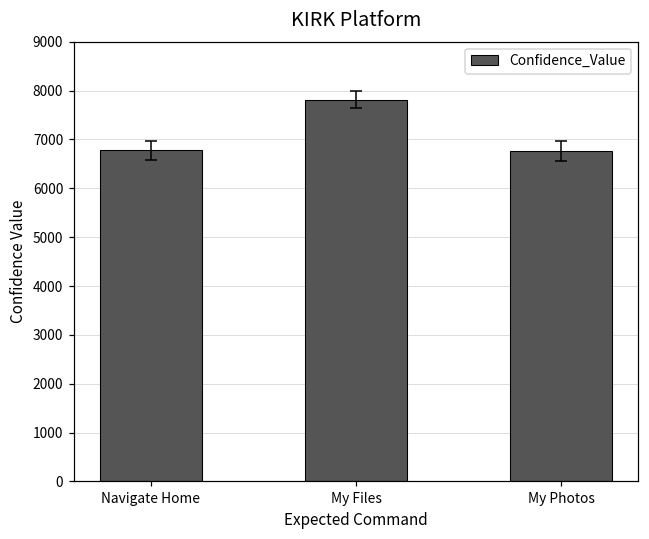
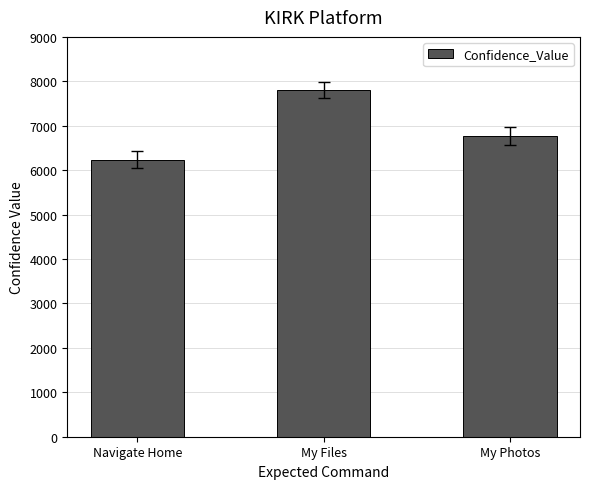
  {
    "Confidence_Value": {
-     "Navigate Home": 6800,
+     "Navigate Home": 6200,
      "My Files": 7800,
      "My Photos": 6800
    }
  }
